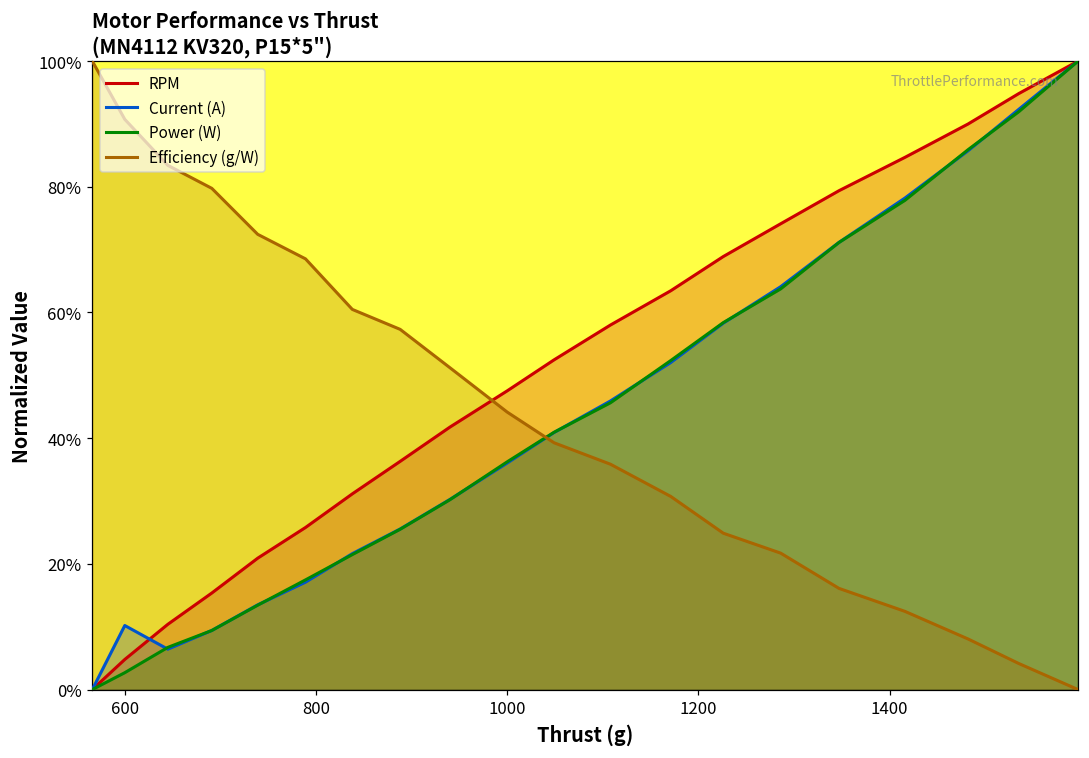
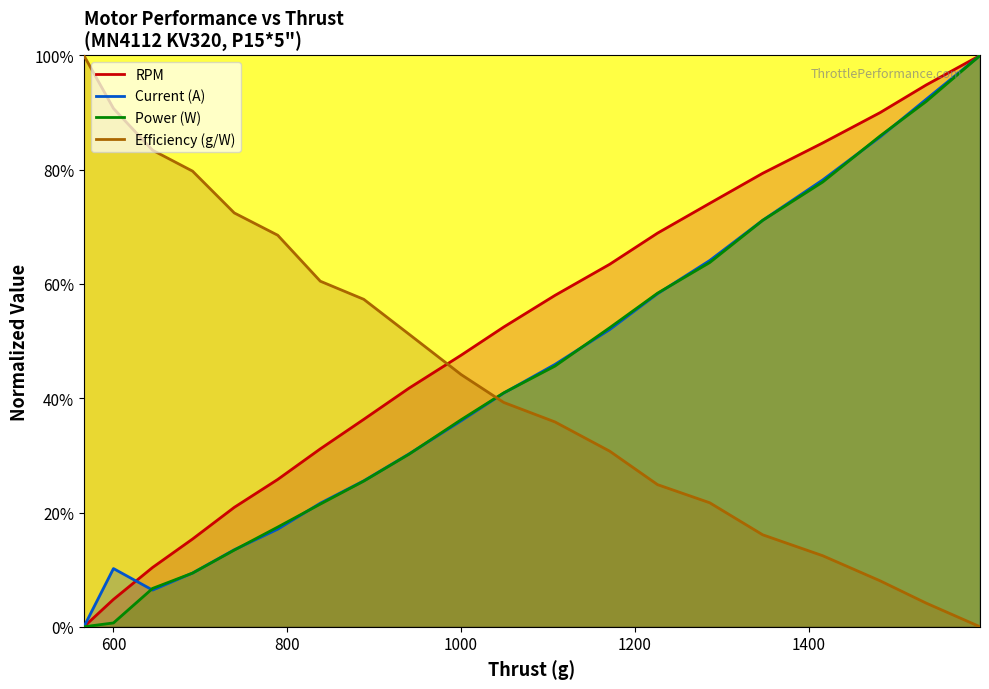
  {
    "Current (A)": {
      "600": "10%"
    },
    "Power (W)": {
-     "600": "3%"
+     "600": "1%"
    }
  }
